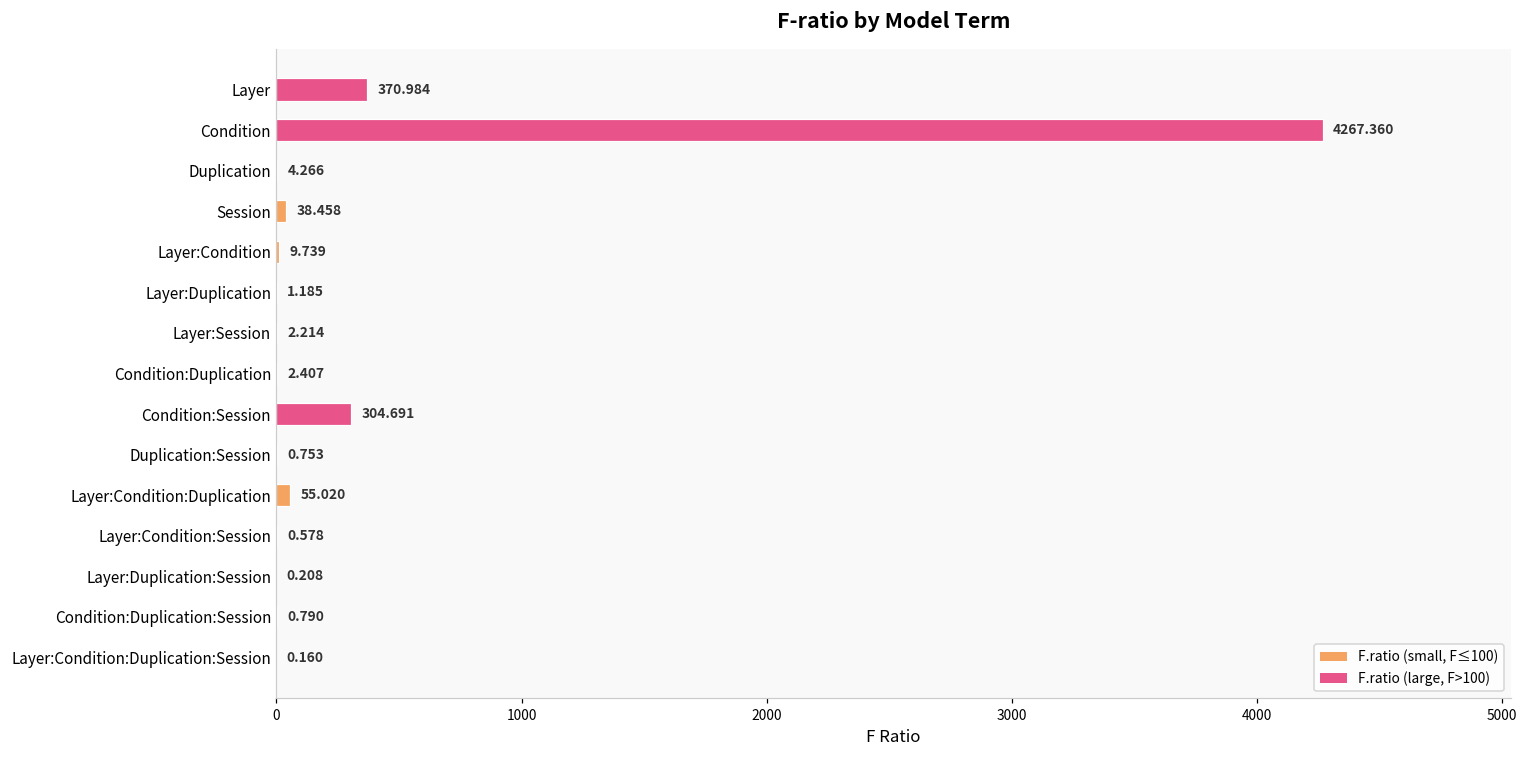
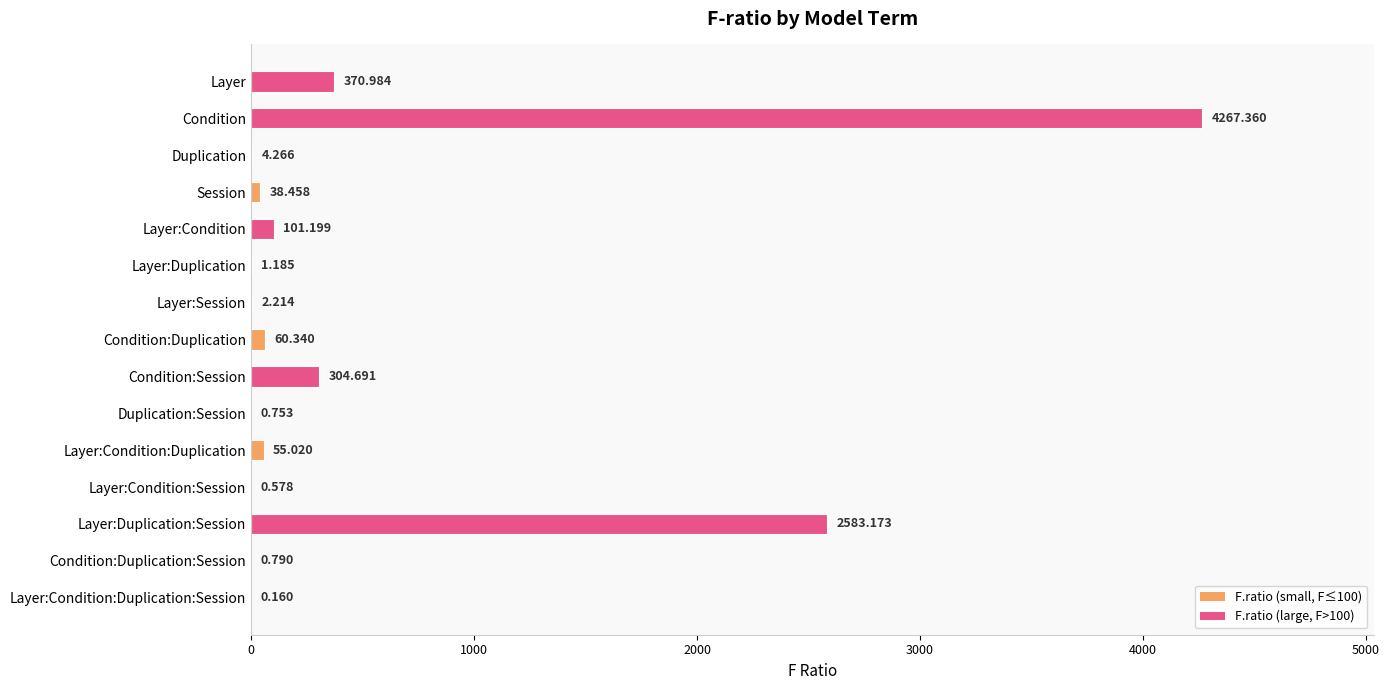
  {
    "Layer": 370.984,
    "Condition": 4267.360,
    "Duplication": 4.266,
    "Session": 38.458,
-   "Layer:Condition": 9.739,
+   "Layer:Condition": 101.199,
    "Layer:Duplication": 1.185,
    "Layer:Session": 2.214,
-   "Condition:Duplication": 2.407,
+   "Condition:Duplication": 60.340,
    "Condition:Session": 304.691,
    "Duplication:Session": 0.753,
    "Layer:Condition:Duplication": 55.020,
    "Layer:Condition:Session": 0.578,
-   "Layer:Duplication:Session": 0.208,
+   "Layer:Duplication:Session": 2583.173,
    "Condition:Duplication:Session": 0.790,
    "Layer:Condition:Duplication:Session": 0.160
  }
